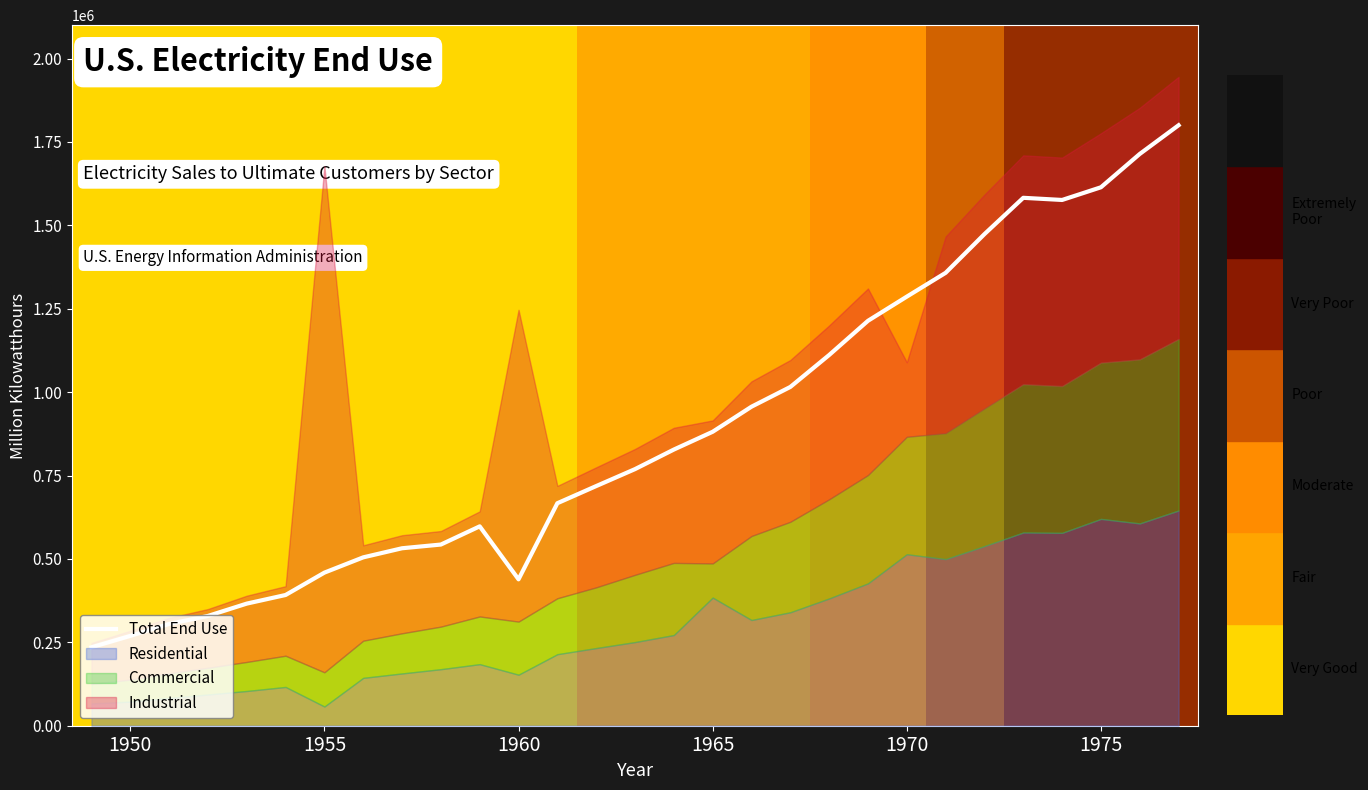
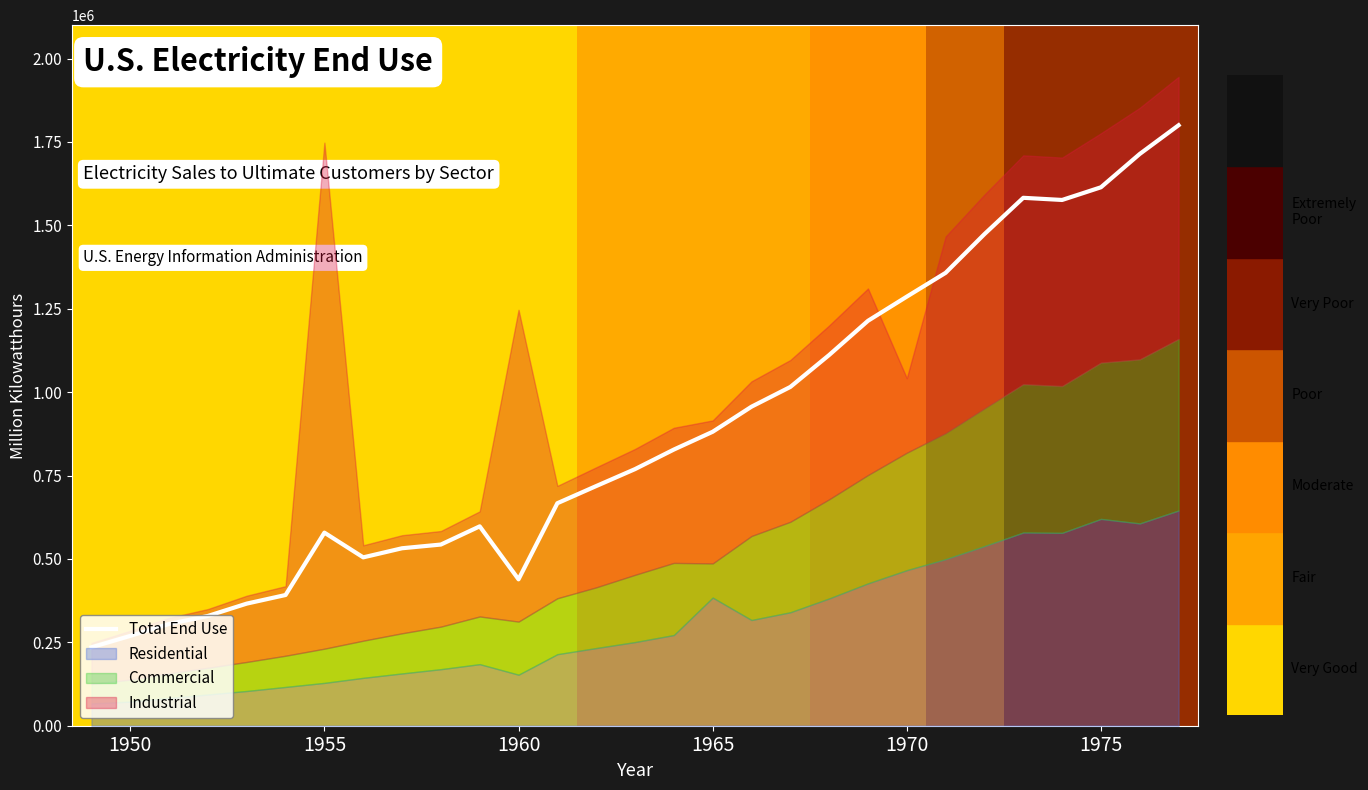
  {
    "Total End Use": {
-     "1955": 460000,
+     "1955": 580000,
      "1960": 440000,
      "1965": 880000,
      "1970": 1290000,
      "1975": 1610000
    },
    "Residential": {
-     "1955": 60000,
+     "1955": 130000,
      "1960": 150000,
      "1965": 380000,
-     "1970": 510000,
+     "1970": 470000,
      "1975": 620000
    },
    "Commercial": {
      "1955": 100000,
      "1960": 160000,
      "1965": 100000,
      "1970": 350000,
      "1975": 470000
    },
    "Industrial": {
      "1960": 930000,
      "1965": 430000,
      "1970": 220000,
      "1975": 690000
    }
  }
